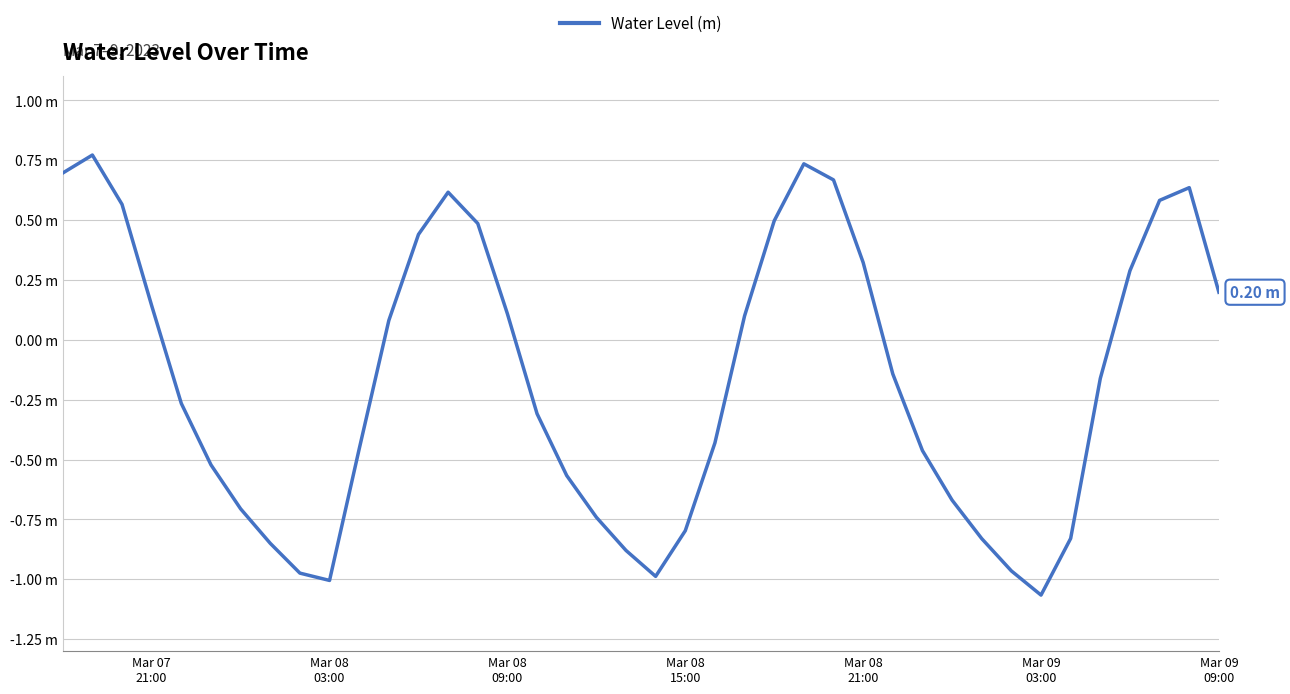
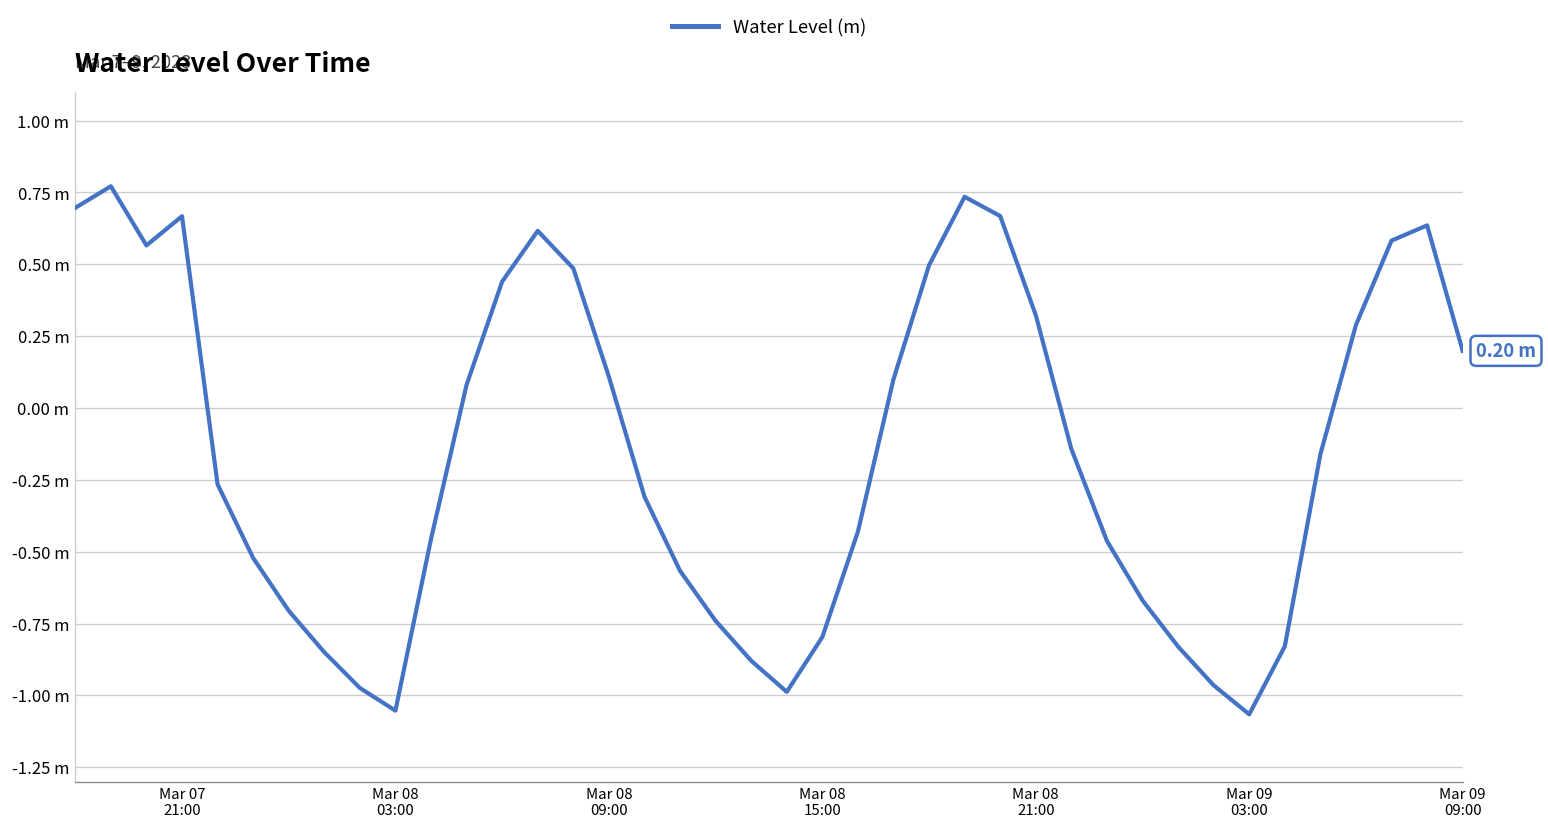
  {
-   "Mar 07 21:00": "0.14 m",
-   "Mar 08 03:00": "-1.00 m",
+   "Mar 07 21:00": "0.67 m",
+   "Mar 08 03:00": "-1.05 m",
    "Mar 08 09:00": "0.11 m",
    "Mar 08 15:00": "-0.80 m",
    "Mar 08 21:00": "0.32 m",
    "Mar 09 03:00": "-1.07 m"
  }
